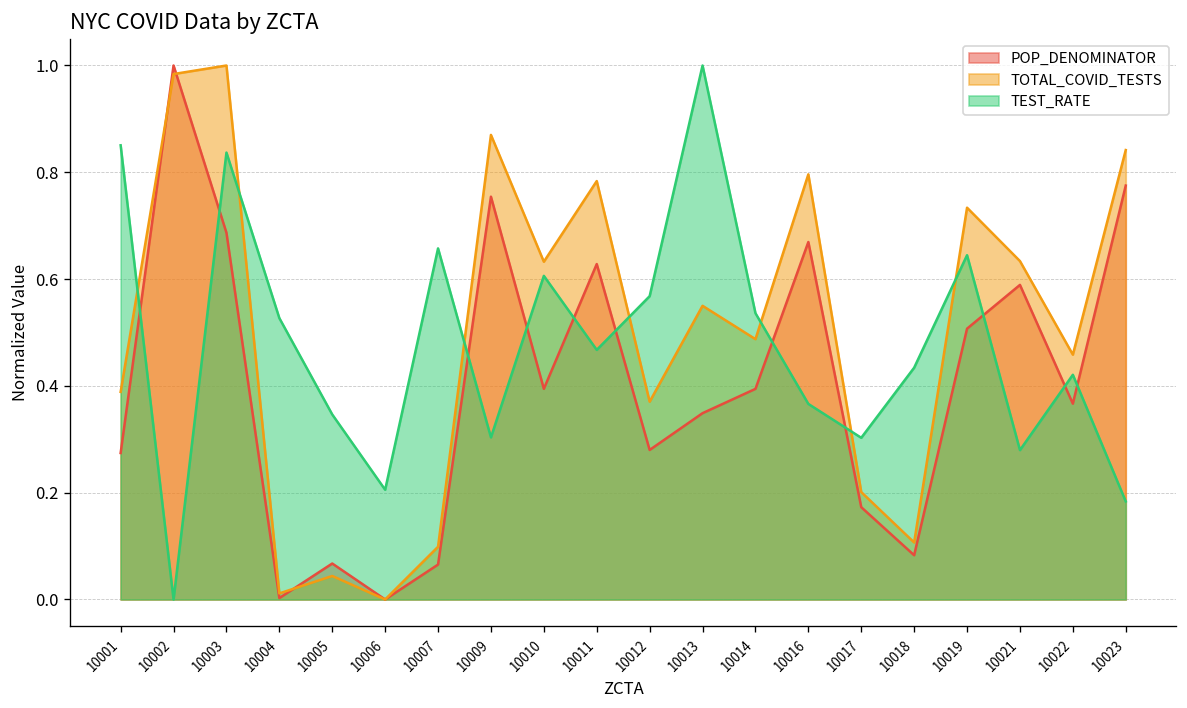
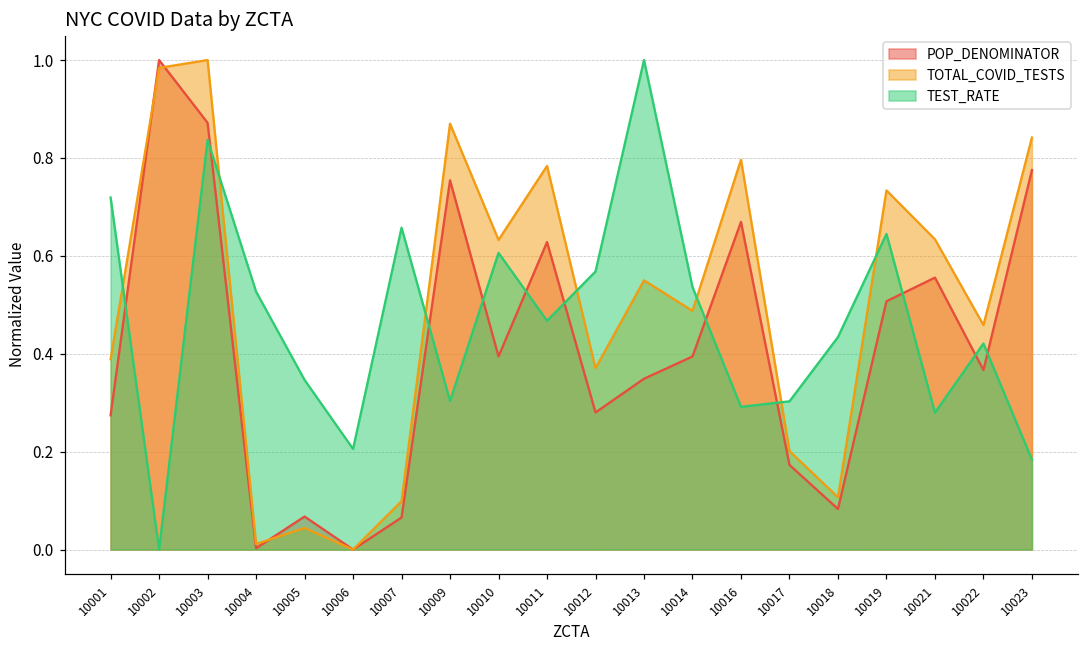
  {
    "POP_DENOMINATOR": {
      "10001": 0.27,
      "10002": 1.00,
-     "10003": 0.69,
+     "10003": 0.87,
      "10004": 0.00,
      "10005": 0.07,
      "10007": 0.07,
      "10009": 0.75,
      "10010": 0.39,
      "10011": 0.63,
      "10012": 0.28,
      "10013": 0.35,
      "10014": 0.39,
      "10016": 0.67,
      "10017": 0.17,
      "10018": 0.08,
      "10019": 0.51,
-     "10021": 0.59,
+     "10021": 0.56,
      "10022": 0.37,
      "10023": 0.78
    },
    "TOTAL_COVID_TESTS": {
      "10001": 0.39,
      "10002": 0.98,
      "10003": 1.00,
      "10004": 0.01,
      "10005": 0.04,
      "10007": 0.10,
      "10009": 0.87,
      "10010": 0.63,
      "10011": 0.78,
      "10012": 0.37,
      "10013": 0.55,
      "10014": 0.49,
      "10016": 0.80,
      "10017": 0.20,
      "10018": 0.11,
      "10019": 0.73,
      "10021": 0.63,
      "10022": 0.46,
      "10023": 0.84
    },
    "TEST_RATE": {
-     "10001": 0.85,
+     "10001": 0.72,
      "10002": 0.00,
      "10003": 0.84,
      "10004": 0.53,
      "10005": 0.35,
      "10006": 0.21,
      "10007": 0.66,
      "10009": 0.30,
      "10010": 0.61,
      "10011": 0.47,
      "10012": 0.57,
      "10013": 1.00,
      "10014": 0.54,
-     "10016": 0.37,
+     "10016": 0.29,
      "10017": 0.30,
      "10018": 0.43,
      "10019": 0.64,
      "10021": 0.28,
      "10022": 0.42,
      "10023": 0.18
    }
  }
